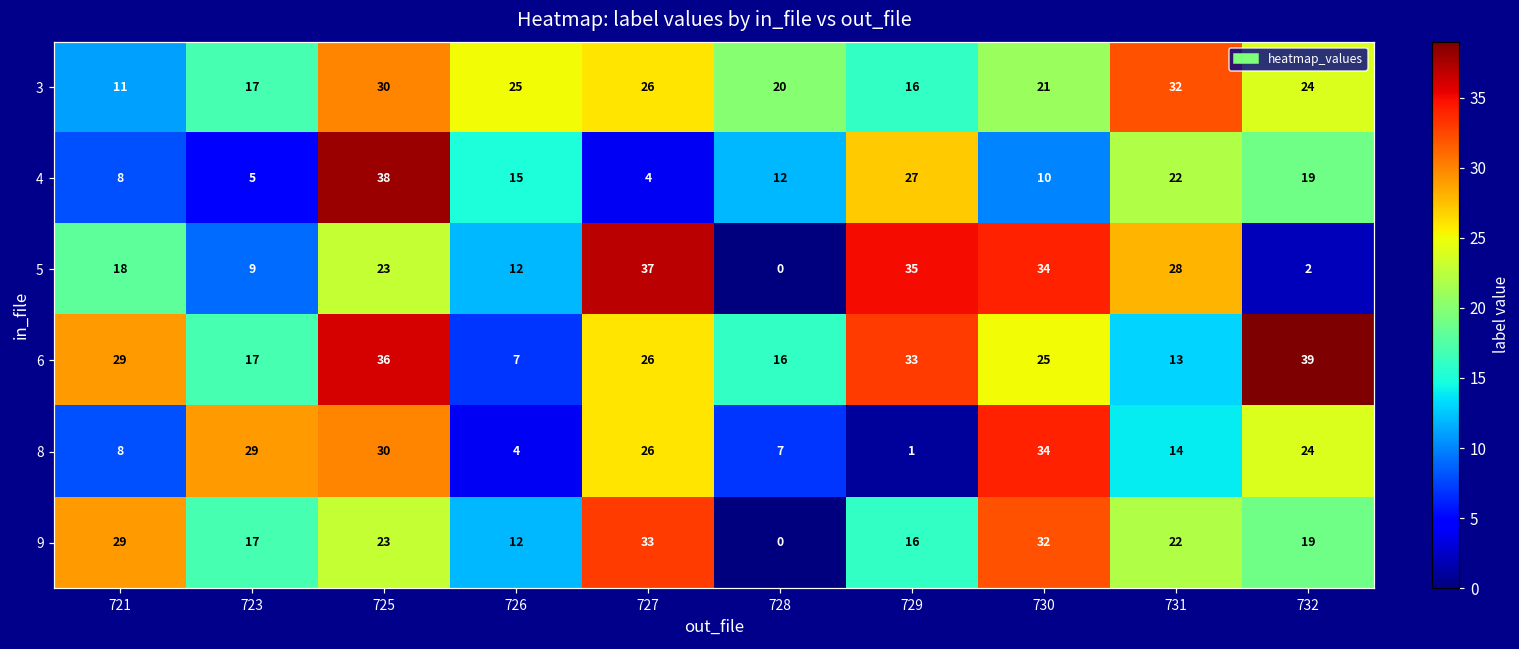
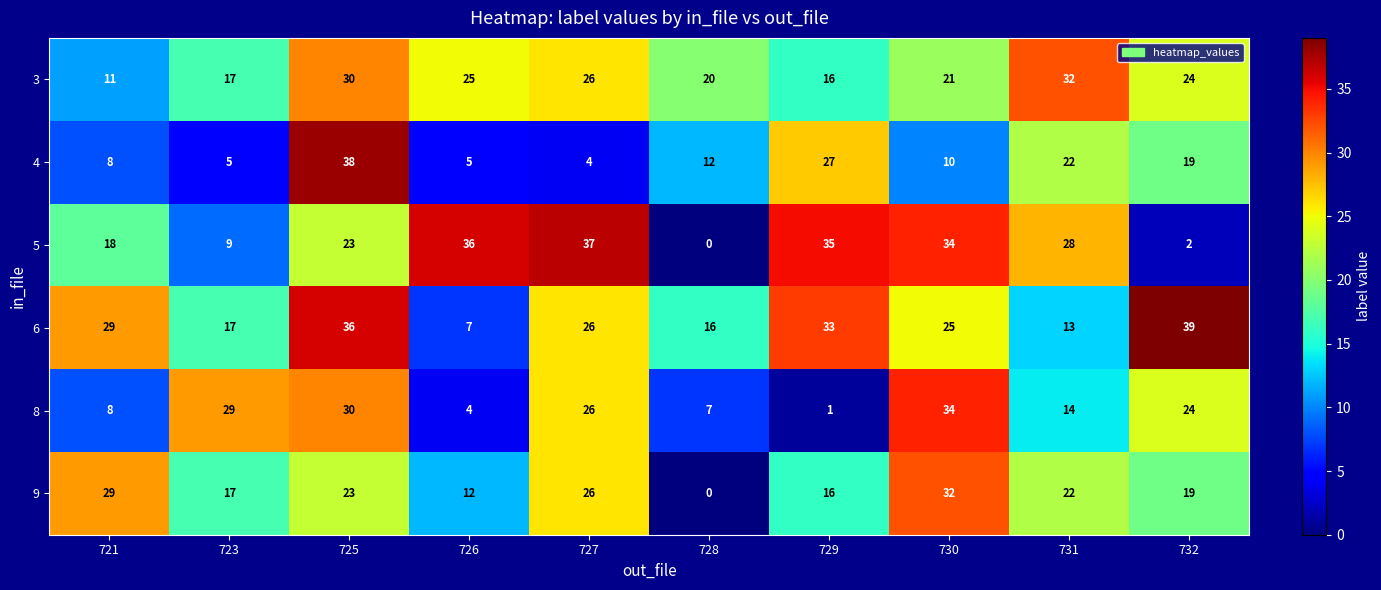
  {
    "3": {
      "721": 11,
      "723": 17,
      "725": 30,
      "726": 25,
      "727": 26,
      "728": 20,
      "729": 16,
      "730": 21,
      "731": 32,
      "732": 24
    },
    "4": {
      "721": 8,
      "723": 5,
      "725": 38,
-     "726": 15,
+     "726": 5,
      "727": 4,
      "728": 12,
      "729": 27,
      "730": 10,
      "731": 22,
      "732": 19
    },
    "5": {
      "721": 18,
      "723": 9,
      "725": 23,
-     "726": 12,
+     "726": 36,
      "727": 37,
      "728": 0,
      "729": 35,
      "730": 34,
      "731": 28,
      "732": 2
    },
    "6": {
      "721": 29,
      "723": 17,
      "725": 36,
      "726": 7,
      "727": 26,
      "728": 16,
      "729": 33,
      "730": 25,
      "731": 13,
      "732": 39
    },
    "8": {
      "721": 8,
      "723": 29,
      "725": 30,
      "726": 4,
      "727": 26,
      "728": 7,
      "729": 1,
      "730": 34,
      "731": 14,
      "732": 24
    },
    "9": {
      "721": 29,
      "723": 17,
      "725": 23,
      "726": 12,
-     "727": 33,
+     "727": 26,
      "728": 0,
      "729": 16,
      "730": 32,
      "731": 22,
      "732": 19
    }
  }
